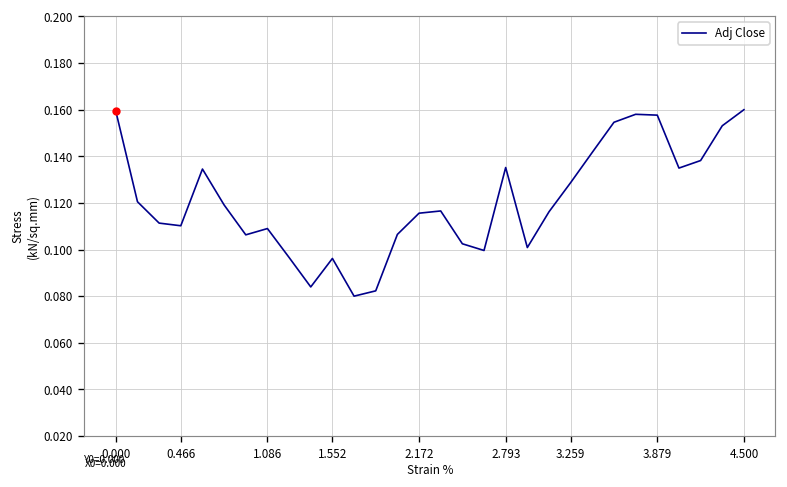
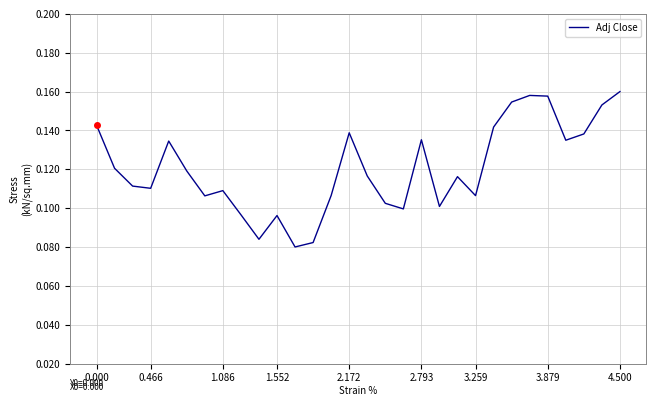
  {
    "Adj Close": {
-     "0.000": 0.159,
+     "0.000": 0.143,
      "0.466": 0.110,
      "1.086": 0.109,
      "1.552": 0.096,
-     "2.172": 0.116,
+     "2.172": 0.139,
      "2.793": 0.135,
-     "3.259": 0.129,
+     "3.259": 0.106,
      "3.879": 0.158,
      "4.500": 0.160
    }
  }
